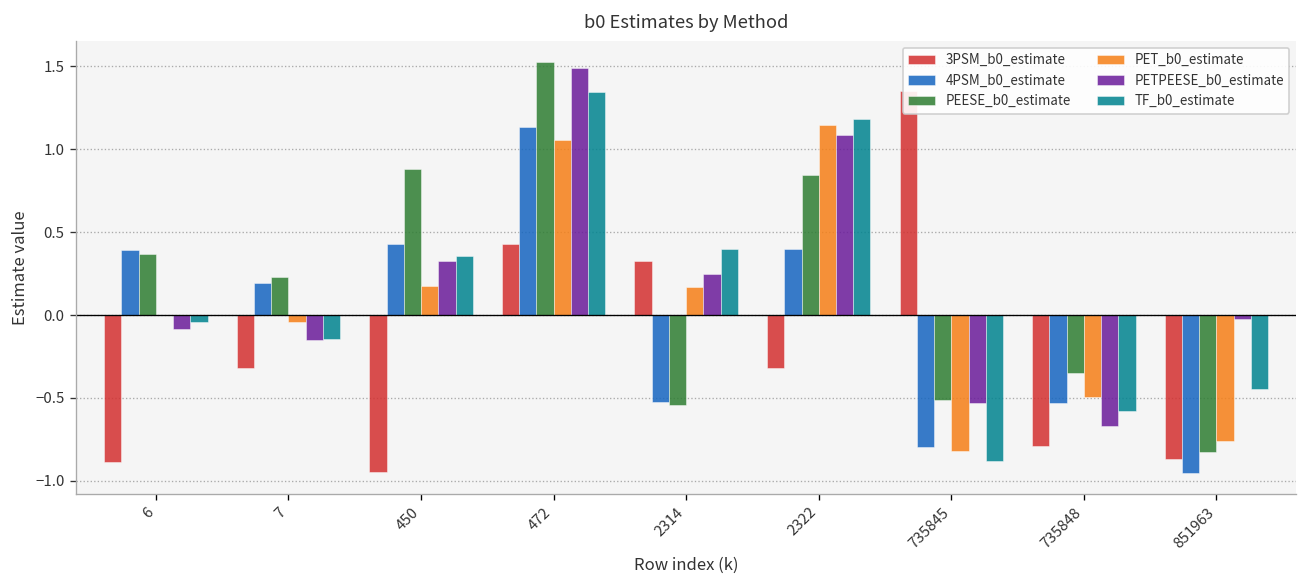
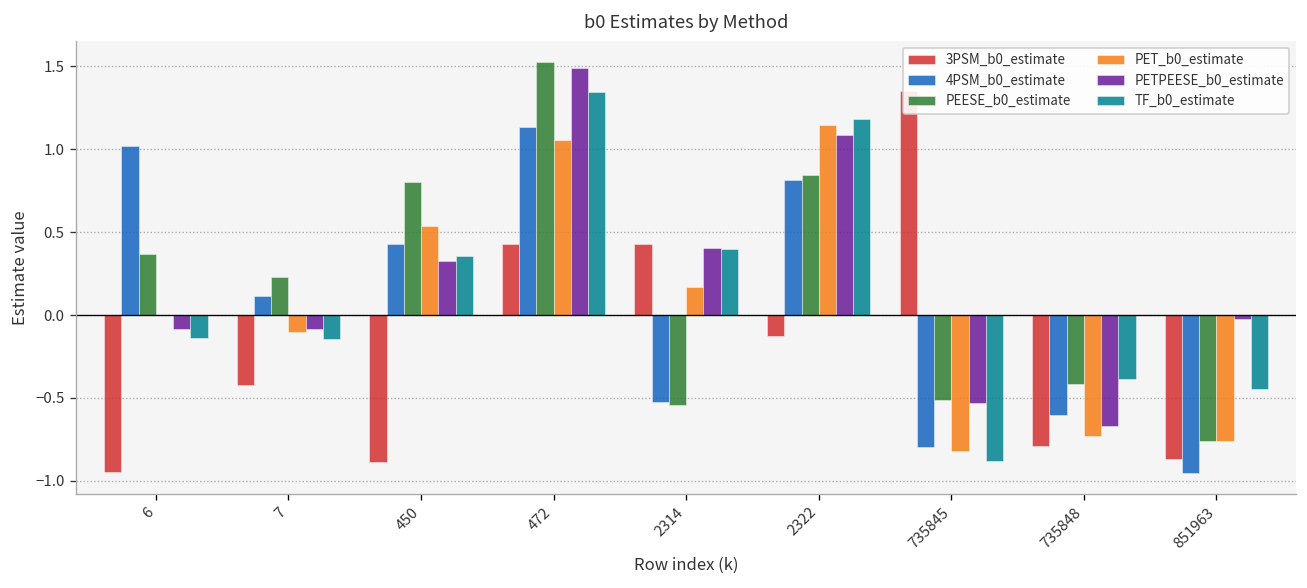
  {
    "3PSM_b0_estimate": {
-     "6": -0.89,
-     "7": -0.32,
-     "450": -0.94,
+     "6": -0.94,
+     "7": -0.42,
+     "450": -0.89,
      "472": 0.43,
-     "2314": 0.33,
-     "2322": -0.32,
+     "2314": 0.43,
+     "2322": -0.13,
      "735848": -0.79,
      "851963": -0.87
    },
    "4PSM_b0_estimate": {
-     "6": 0.39,
-     "7": 0.19,
+     "6": 1.02,
+     "7": 0.12,
      "450": 0.43,
      "472": 1.13,
      "2314": -0.53,
-     "2322": 0.40,
+     "2322": 0.81,
      "735845": -0.80,
-     "735848": -0.53,
+     "735848": -0.60,
      "851963": -0.95
    },
    "PEESE_b0_estimate": {
      "6": 0.37,
      "7": 0.23,
-     "450": 0.88,
+     "450": 0.80,
      "472": 1.53,
      "2314": -0.54,
      "2322": 0.84,
      "735845": -0.51,
-     "735848": -0.35,
-     "851963": -0.83
+     "735848": -0.42,
+     "851963": -0.76
    },
    "PET_b0_estimate": {
-     "7": -0.04,
-     "450": 0.17,
+     "7": -0.10,
+     "450": 0.53,
      "472": 1.05,
      "2314": 0.17,
      "2322": 1.15,
      "735845": -0.82,
-     "735848": -0.50,
+     "735848": -0.73,
      "851963": -0.76
    },
    "PETPEESE_b0_estimate": {
      "6": -0.08,
-     "7": -0.15,
+     "7": -0.08,
      "450": 0.33,
      "472": 1.49,
-     "2314": 0.25,
+     "2314": 0.40,
      "2322": 1.08,
      "735845": -0.53,
      "735848": -0.67,
      "851963": -0.03
    },
    "TF_b0_estimate": {
-     "6": -0.04,
+     "6": -0.14,
      "7": -0.14,
      "450": 0.36,
      "472": 1.34,
      "2314": 0.40,
      "2322": 1.18,
      "735845": -0.88,
-     "735848": -0.58,
+     "735848": -0.39,
      "851963": -0.45
    }
  }
